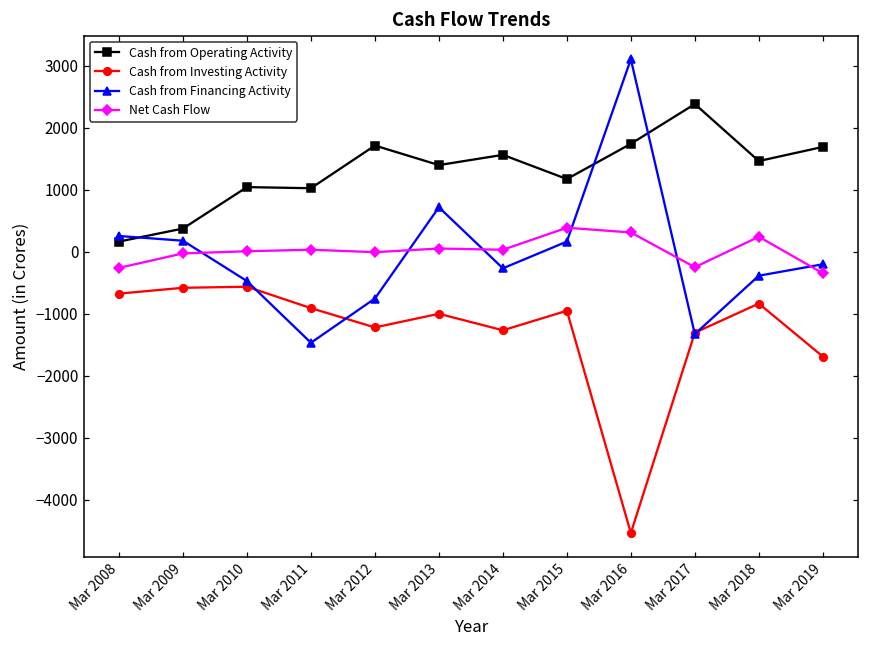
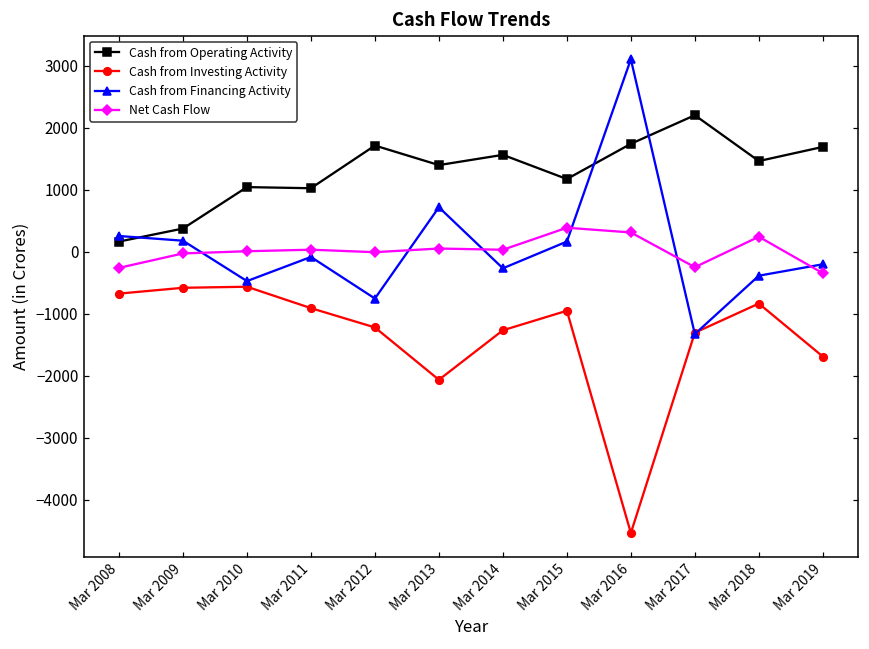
  {
    "Cash from Operating Activity": {
      "Mar 2008": 200,
      "Mar 2009": 400,
      "Mar 2010": 1000,
      "Mar 2011": 1000,
      "Mar 2012": 1700,
      "Mar 2013": 1400,
      "Mar 2014": 1600,
      "Mar 2015": 1200,
      "Mar 2016": 1700,
-     "Mar 2017": 2400,
+     "Mar 2017": 2200,
      "Mar 2018": 1500,
      "Mar 2019": 1700
    },
    "Cash from Investing Activity": {
      "Mar 2008": -700,
      "Mar 2009": -600,
      "Mar 2010": -600,
      "Mar 2011": -900,
      "Mar 2012": -1200,
-     "Mar 2013": -1000,
+     "Mar 2013": -2100,
      "Mar 2014": -1300,
      "Mar 2015": -1000,
      "Mar 2016": -4500,
      "Mar 2018": -800,
      "Mar 2019": -1700
    },
    "Cash from Financing Activity": {
      "Mar 2008": 300,
      "Mar 2009": 200,
      "Mar 2010": -500,
-     "Mar 2011": -1500,
+     "Mar 2011": -100,
      "Mar 2012": -800,
      "Mar 2013": 700,
      "Mar 2014": -300,
      "Mar 2015": 200,
      "Mar 2016": 3100,
      "Mar 2018": -400,
      "Mar 2019": -200
    },
    "Net Cash Flow": {
      "Mar 2008": -300,
      "Mar 2009": 0,
      "Mar 2010": 0,
      "Mar 2011": 0,
      "Mar 2012": 0,
      "Mar 2013": 100,
      "Mar 2014": 0,
      "Mar 2015": 400,
      "Mar 2016": 300,
      "Mar 2017": -200,
      "Mar 2018": 200,
      "Mar 2019": -300
    }
  }
